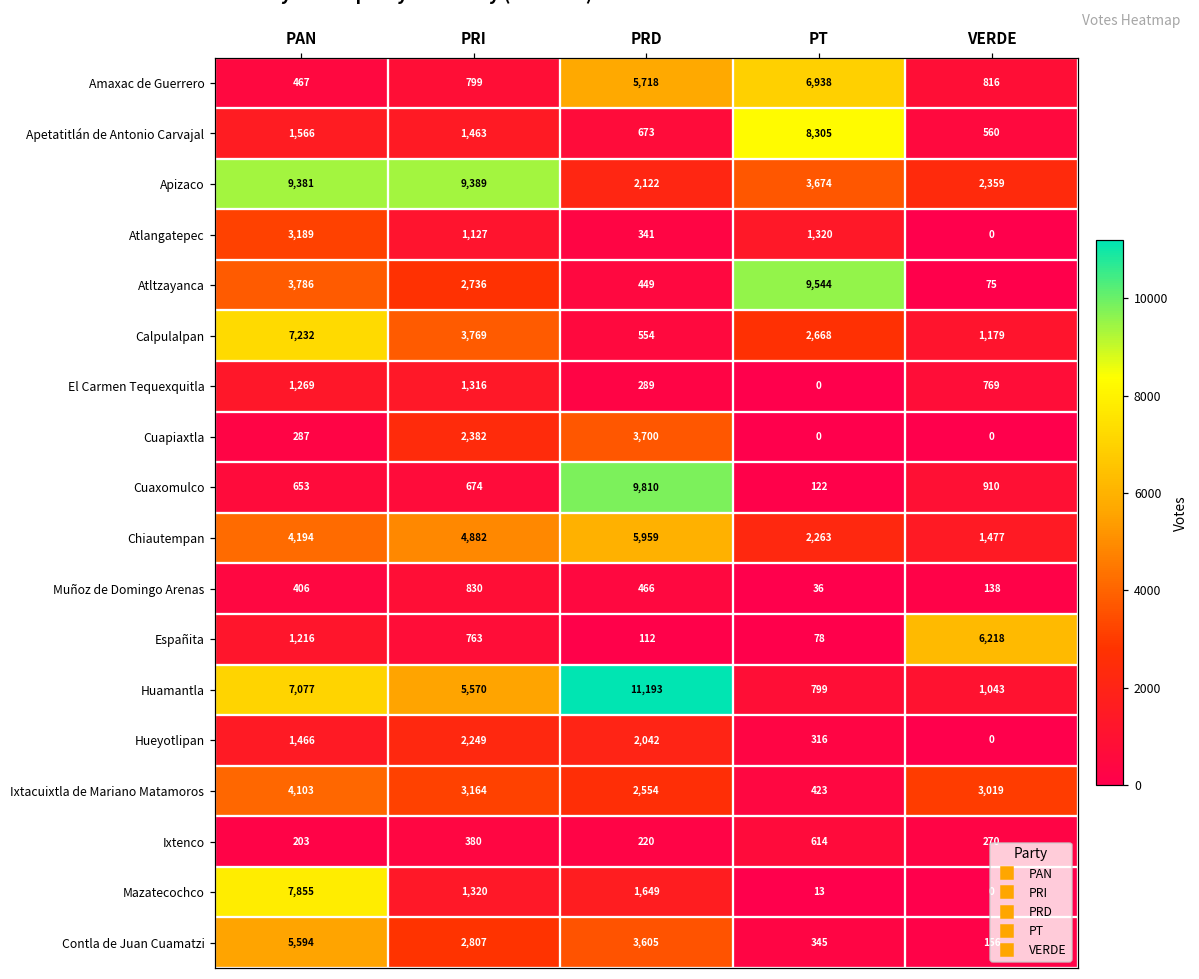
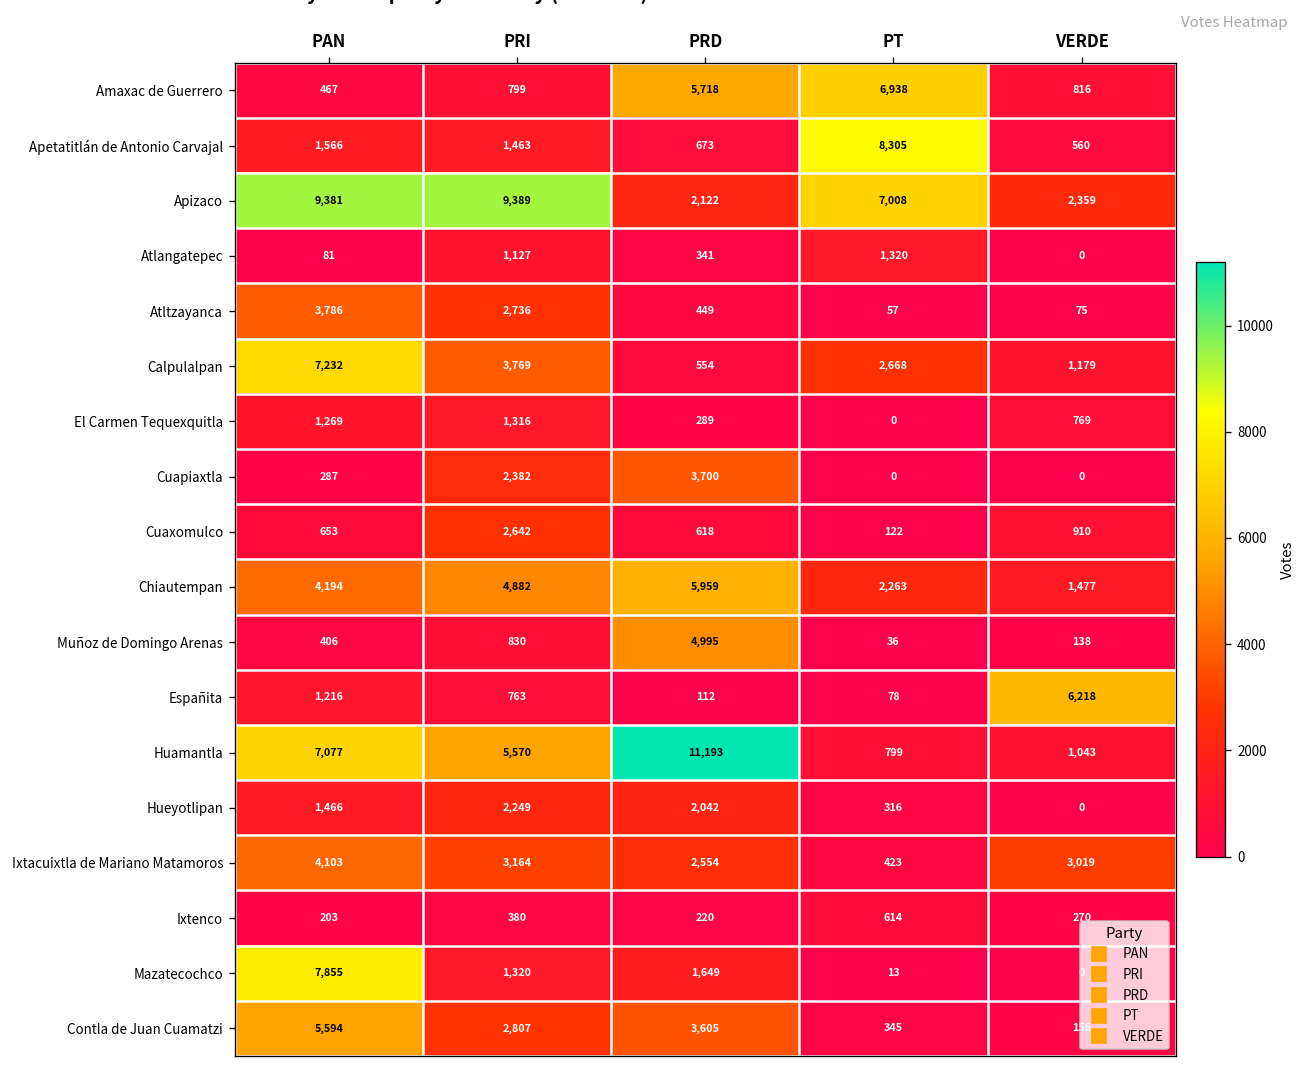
  {
    "Amaxac de Guerrero": {
      "PAN": "467",
      "PRI": "799",
      "PRD": "5,718",
      "PT": "6,938",
      "VERDE": "816"
    },
    "Apetatitlán de Antonio Carvajal": {
      "PAN": "1,566",
      "PRI": "1,463",
      "PRD": "673",
      "PT": "8,305",
      "VERDE": "560"
    },
    "Apizaco": {
      "PAN": "9,381",
      "PRI": "9,389",
      "PRD": "2,122",
-     "PT": "3,674",
+     "PT": "7,008",
      "VERDE": "2,359"
    },
    "Atlangatepec": {
-     "PAN": "3,189",
+     "PAN": "81",
      "PRI": "1,127",
      "PRD": "341",
      "PT": "1,320",
      "VERDE": "0"
    },
    "Atltzayanca": {
      "PAN": "3,786",
      "PRI": "2,736",
      "PRD": "449",
-     "PT": "9,544",
+     "PT": "57",
      "VERDE": "75"
    },
    "Calpulalpan": {
      "PAN": "7,232",
      "PRI": "3,769",
      "PRD": "554",
      "PT": "2,668",
      "VERDE": "1,179"
    },
    "El Carmen Tequexquitla": {
      "PAN": "1,269",
      "PRI": "1,316",
      "PRD": "289",
      "PT": "0",
      "VERDE": "769"
    },
    "Cuapiaxtla": {
      "PAN": "287",
      "PRI": "2,382",
      "PRD": "3,700",
      "PT": "0",
      "VERDE": "0"
    },
    "Cuaxomulco": {
      "PAN": "653",
-     "PRI": "674",
-     "PRD": "9,810",
+     "PRI": "2,642",
+     "PRD": "618",
      "PT": "122",
      "VERDE": "910"
    },
    "Chiautempan": {
      "PAN": "4,194",
      "PRI": "4,882",
      "PRD": "5,959",
      "PT": "2,263",
      "VERDE": "1,477"
    },
    "Muñoz de Domingo Arenas": {
      "PAN": "406",
      "PRI": "830",
-     "PRD": "466",
+     "PRD": "4,995",
      "PT": "36",
      "VERDE": "138"
    },
    "Españita": {
      "PAN": "1,216",
      "PRI": "763",
      "PRD": "112",
      "PT": "78",
      "VERDE": "6,218"
    },
    "Huamantla": {
      "PAN": "7,077",
      "PRI": "5,570",
      "PRD": "11,193",
      "PT": "799",
      "VERDE": "1,043"
    },
    "Hueyotlipan": {
      "PAN": "1,466",
      "PRI": "2,249",
      "PRD": "2,042",
      "PT": "316",
      "VERDE": "0"
    },
    "Ixtacuixtla de Mariano Matamoros": {
      "PAN": "4,103",
      "PRI": "3,164",
      "PRD": "2,554",
      "PT": "423",
      "VERDE": "3,019"
    },
    "Ixtenco": {
      "PAN": "203",
      "PRI": "380",
      "PRD": "220",
      "PT": "614",
      "VERDE": "270"
    },
    "Mazatecochco": {
      "PAN": "7,855",
      "PRI": "1,320",
      "PRD": "1,649",
      "PT": "13"
    },
    "Contla de Juan Cuamatzi": {
      "PAN": "5,594",
      "PRI": "2,807",
      "PRD": "3,605",
      "PT": "345"
    }
  }
